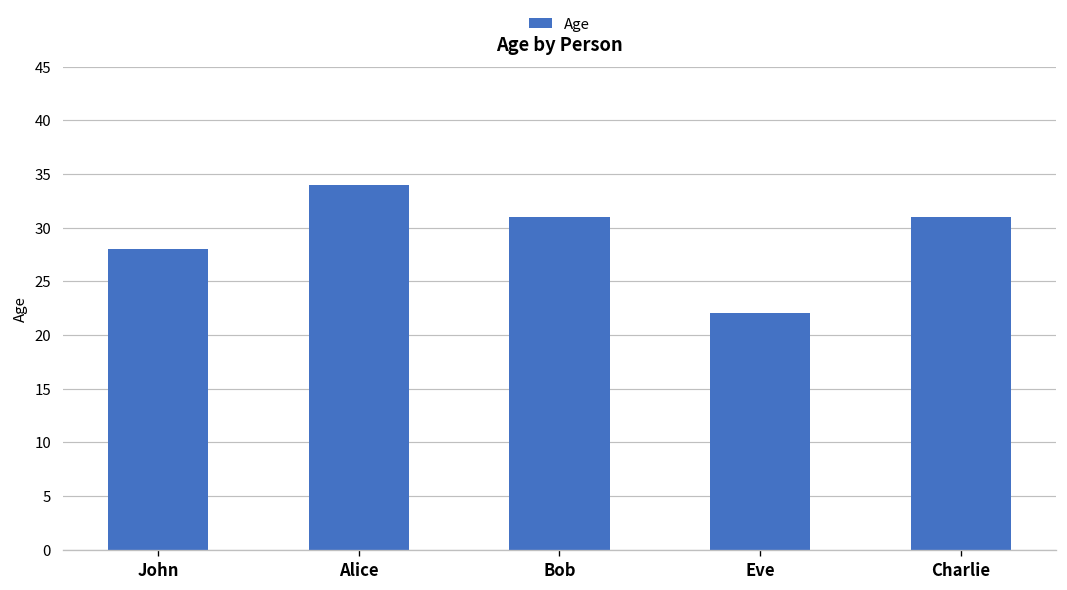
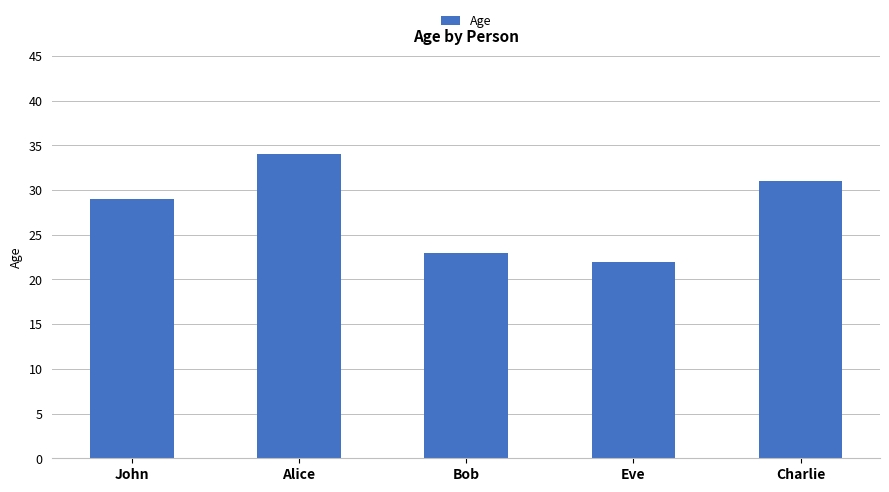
  {
-   "John": 28,
+   "John": 29,
    "Alice": 34,
-   "Bob": 31,
+   "Bob": 23,
    "Eve": 22,
    "Charlie": 31
  }
